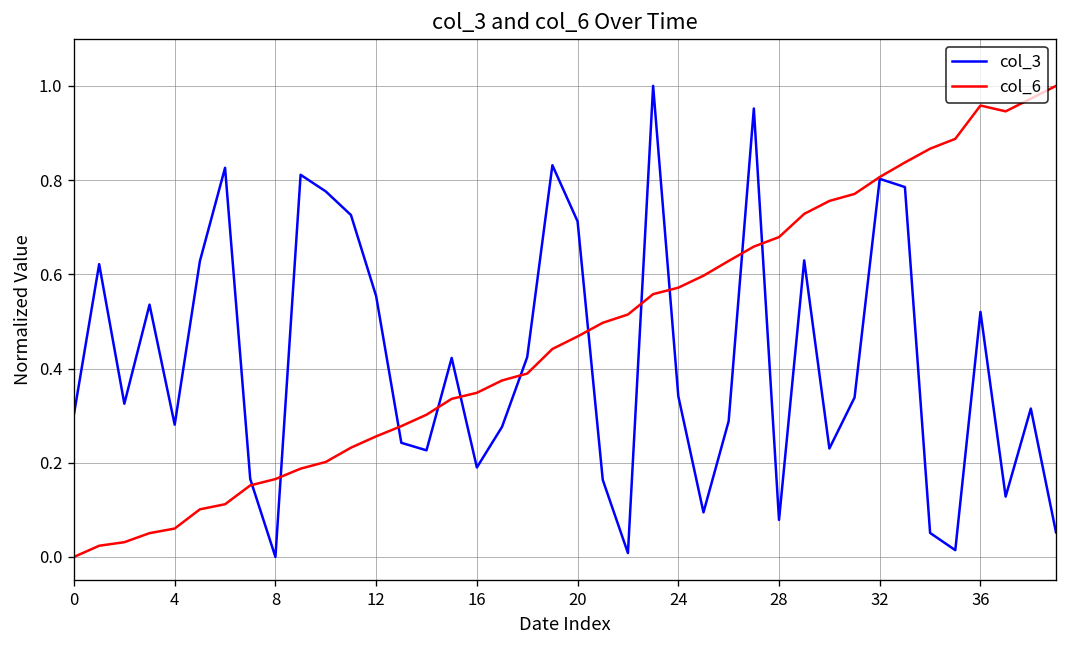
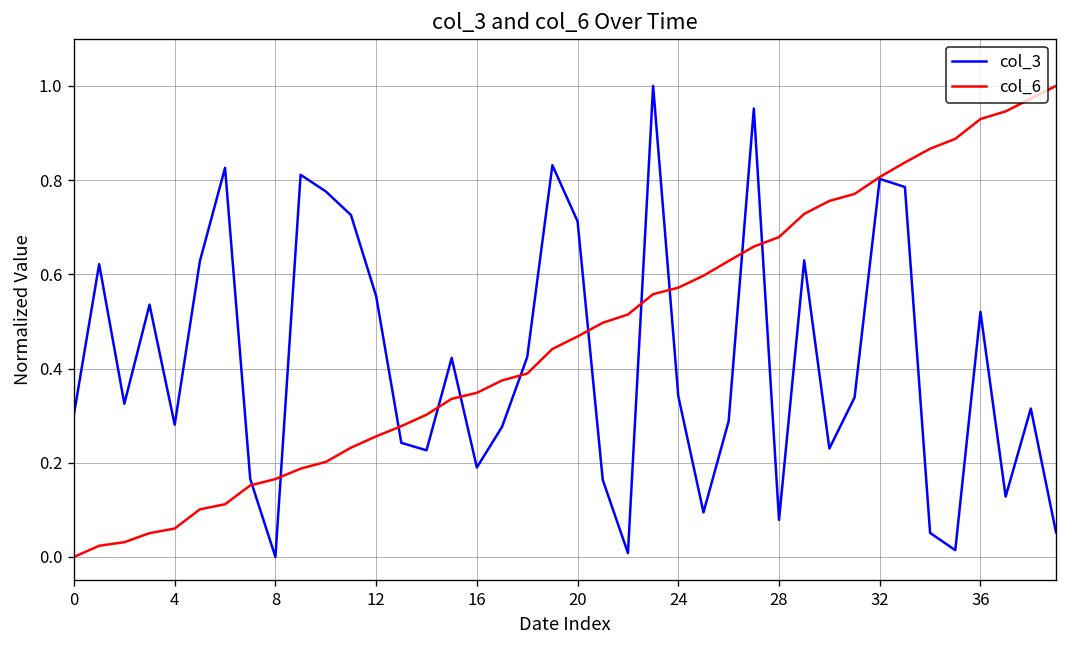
  {
    "col_3": {
      "0": 0.30,
      "4": 0.28,
      "8": 0.00,
      "12": 0.55,
      "16": 0.19,
      "20": 0.71,
      "24": 0.34,
      "28": 0.08,
      "36": 0.52
    },
    "col_6": {
      "0": 0.00,
      "4": 0.06,
      "8": 0.17,
      "12": 0.26,
      "16": 0.35,
      "20": 0.47,
      "24": 0.57,
      "28": 0.68,
-     "36": 0.96
+     "36": 0.93
    }
  }
